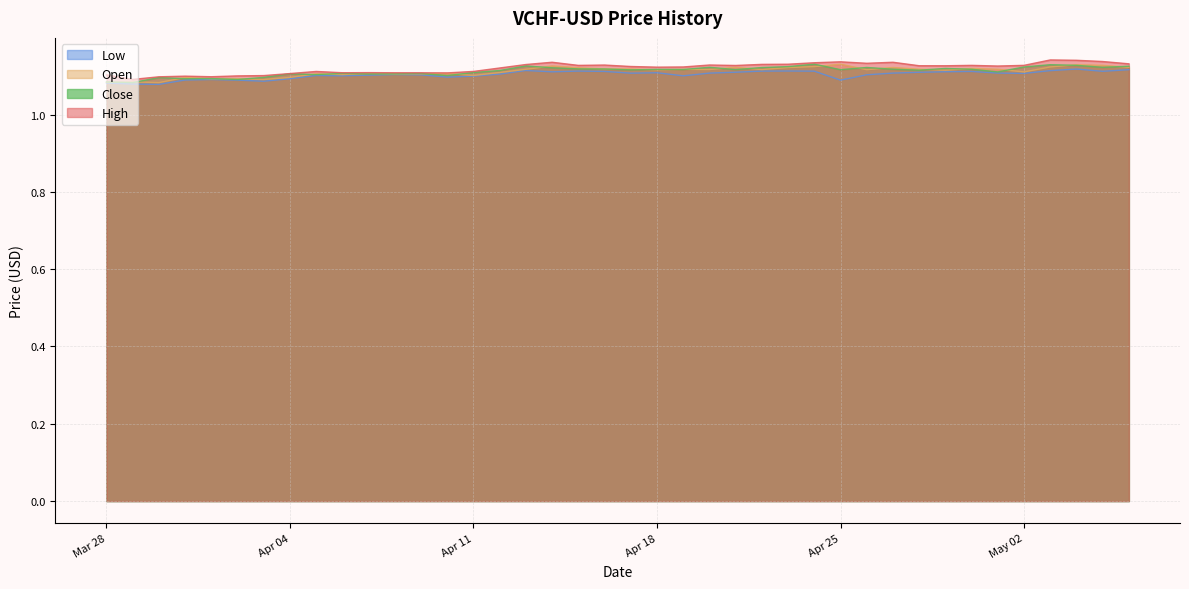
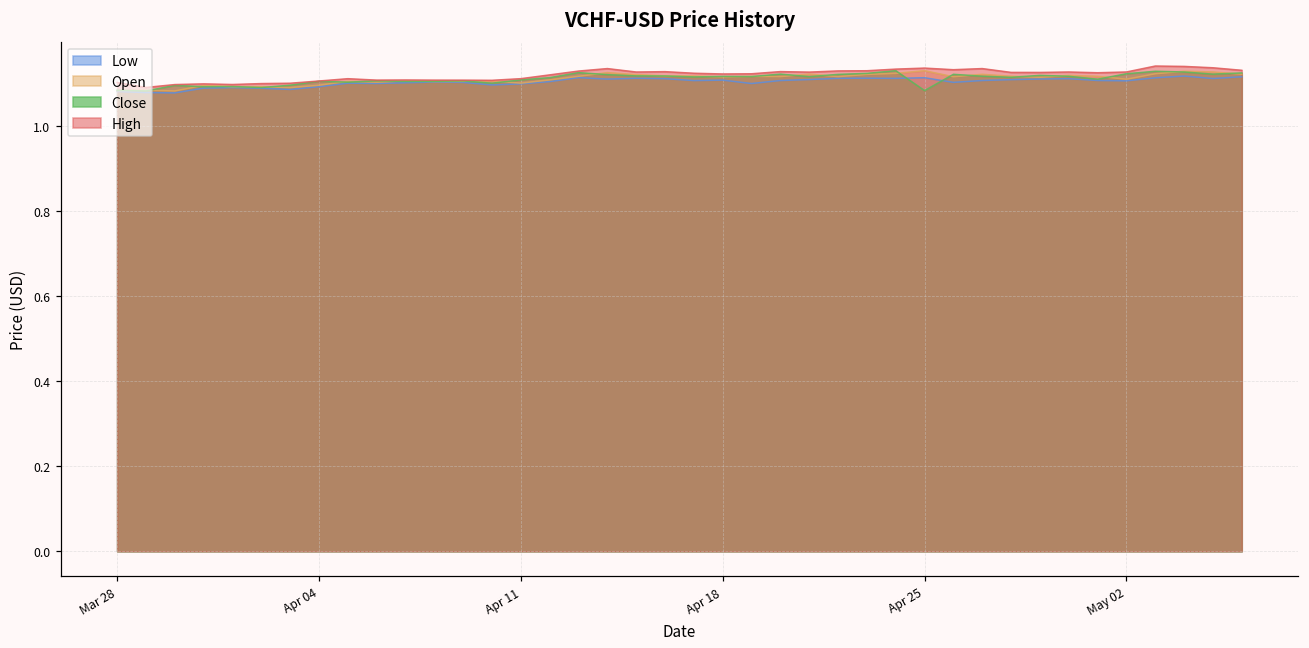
  {
    "Low": {
      "Apr 18": 1.11,
-     "Apr 25": 1.09
+     "Apr 25": 1.11
    },
    "Close": {
-     "Apr 25": 1.12
+     "Apr 25": 1.08
    }
  }
